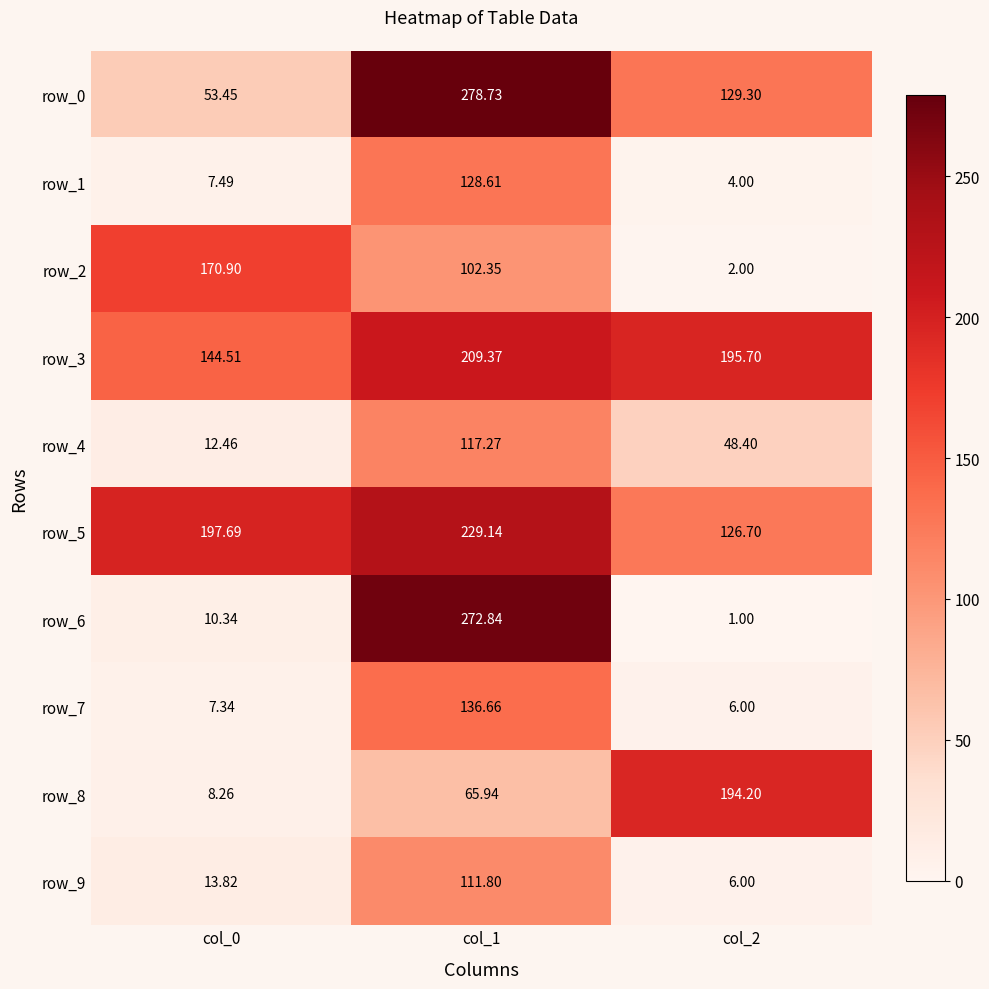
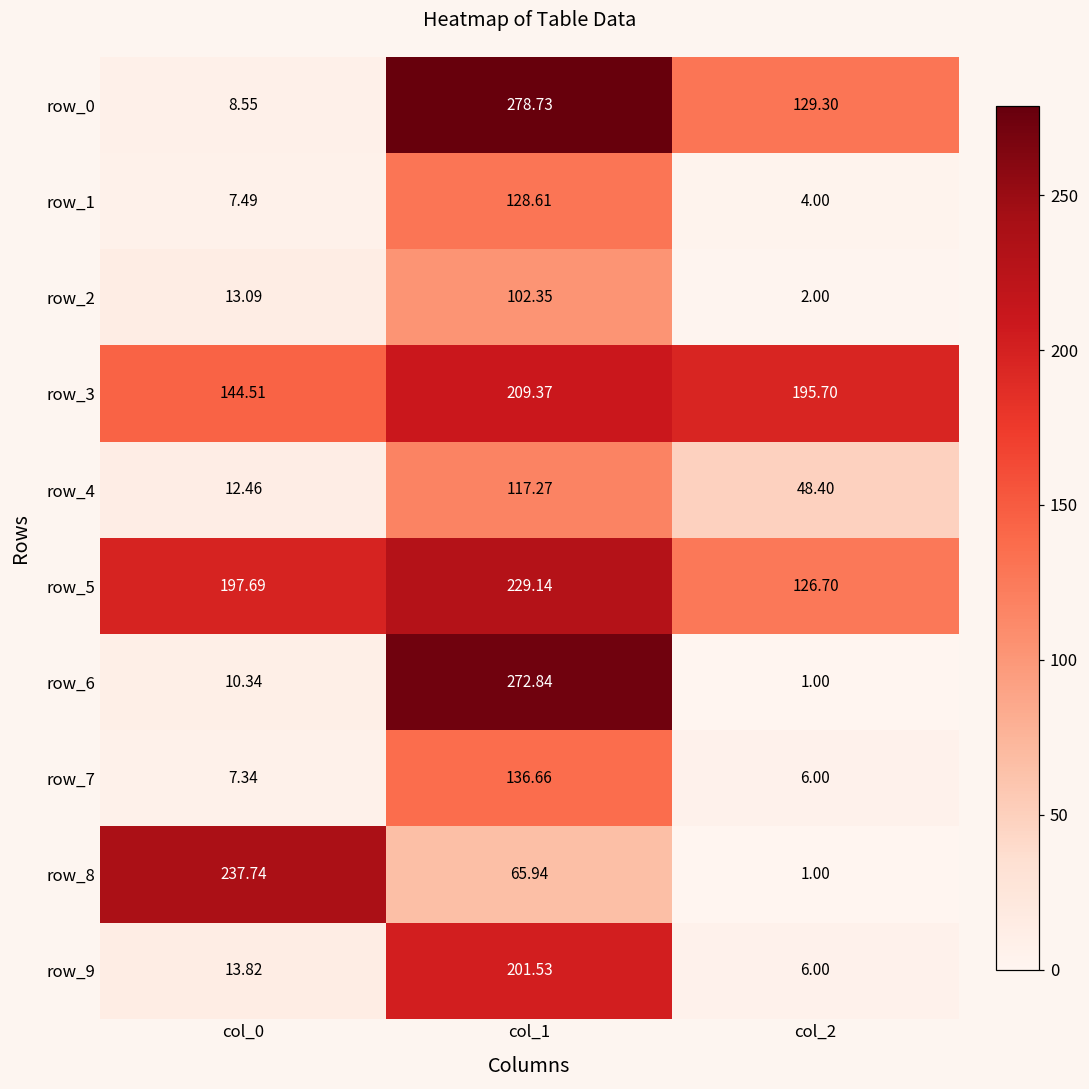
  {
    "row_0": {
-     "col_0": 53.45,
+     "col_0": 8.55,
      "col_1": 278.73,
      "col_2": 129.30
    },
    "row_1": {
      "col_0": 7.49,
      "col_1": 128.61,
      "col_2": 4.00
    },
    "row_2": {
-     "col_0": 170.90,
+     "col_0": 13.09,
      "col_1": 102.35,
      "col_2": 2.00
    },
    "row_3": {
      "col_0": 144.51,
      "col_1": 209.37,
      "col_2": 195.70
    },
    "row_4": {
      "col_0": 12.46,
      "col_1": 117.27,
      "col_2": 48.40
    },
    "row_5": {
      "col_0": 197.69,
      "col_1": 229.14,
      "col_2": 126.70
    },
    "row_6": {
      "col_0": 10.34,
      "col_1": 272.84,
      "col_2": 1.00
    },
    "row_7": {
      "col_0": 7.34,
      "col_1": 136.66,
      "col_2": 6.00
    },
    "row_8": {
-     "col_0": 8.26,
+     "col_0": 237.74,
      "col_1": 65.94,
-     "col_2": 194.20
+     "col_2": 1.00
    },
    "row_9": {
      "col_0": 13.82,
-     "col_1": 111.80,
+     "col_1": 201.53,
      "col_2": 6.00
    }
  }
